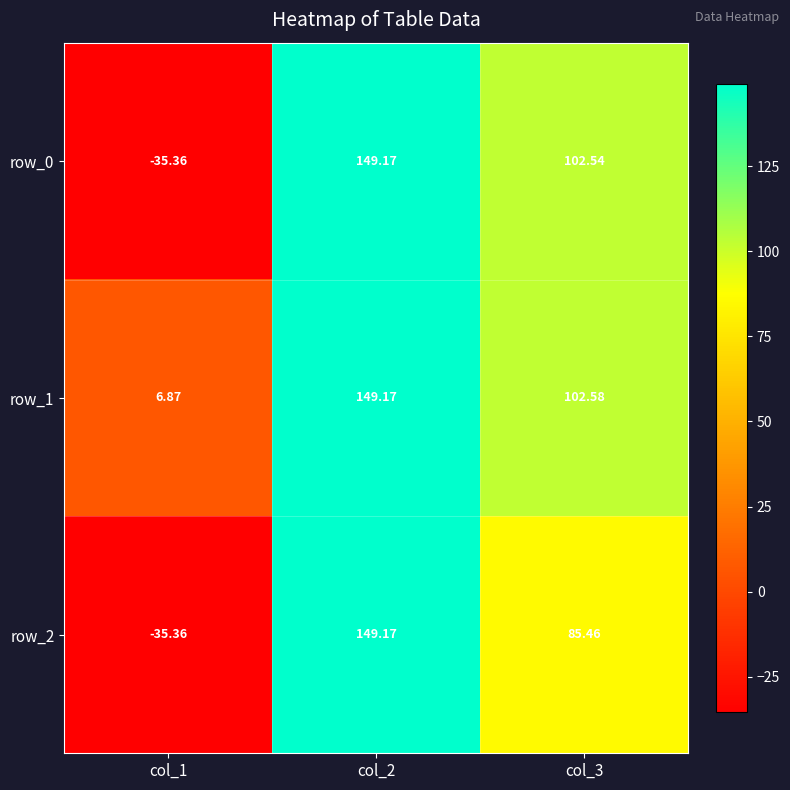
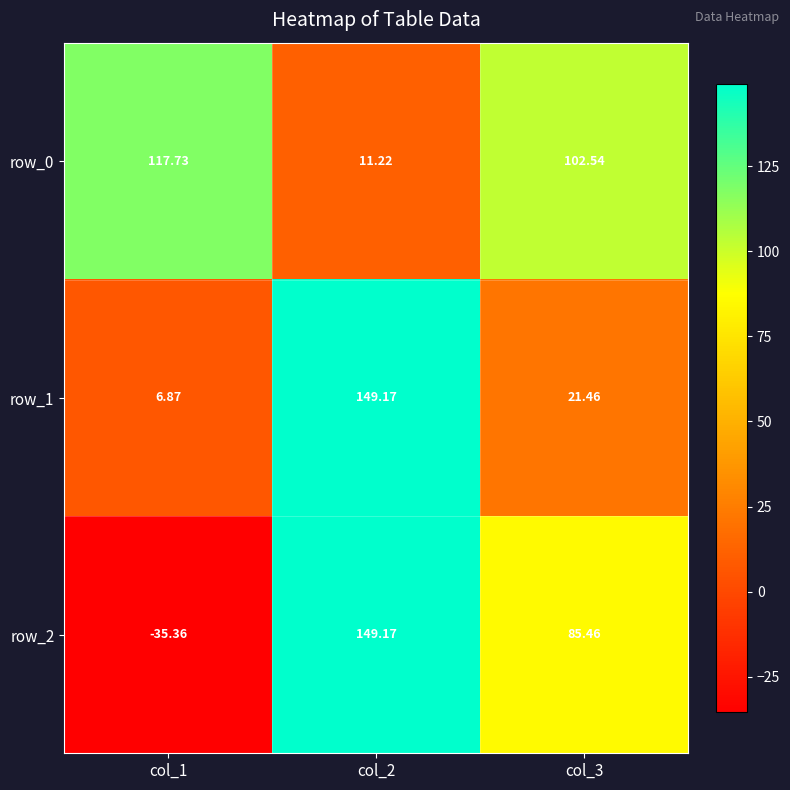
  {
    "row_0": {
-     "col_1": -35.36,
-     "col_2": 149.17,
+     "col_1": 117.73,
+     "col_2": 11.22,
      "col_3": 102.54
    },
    "row_1": {
      "col_1": 6.87,
      "col_2": 149.17,
-     "col_3": 102.58
+     "col_3": 21.46
    },
    "row_2": {
      "col_1": -35.36,
      "col_2": 149.17,
      "col_3": 85.46
    }
  }
